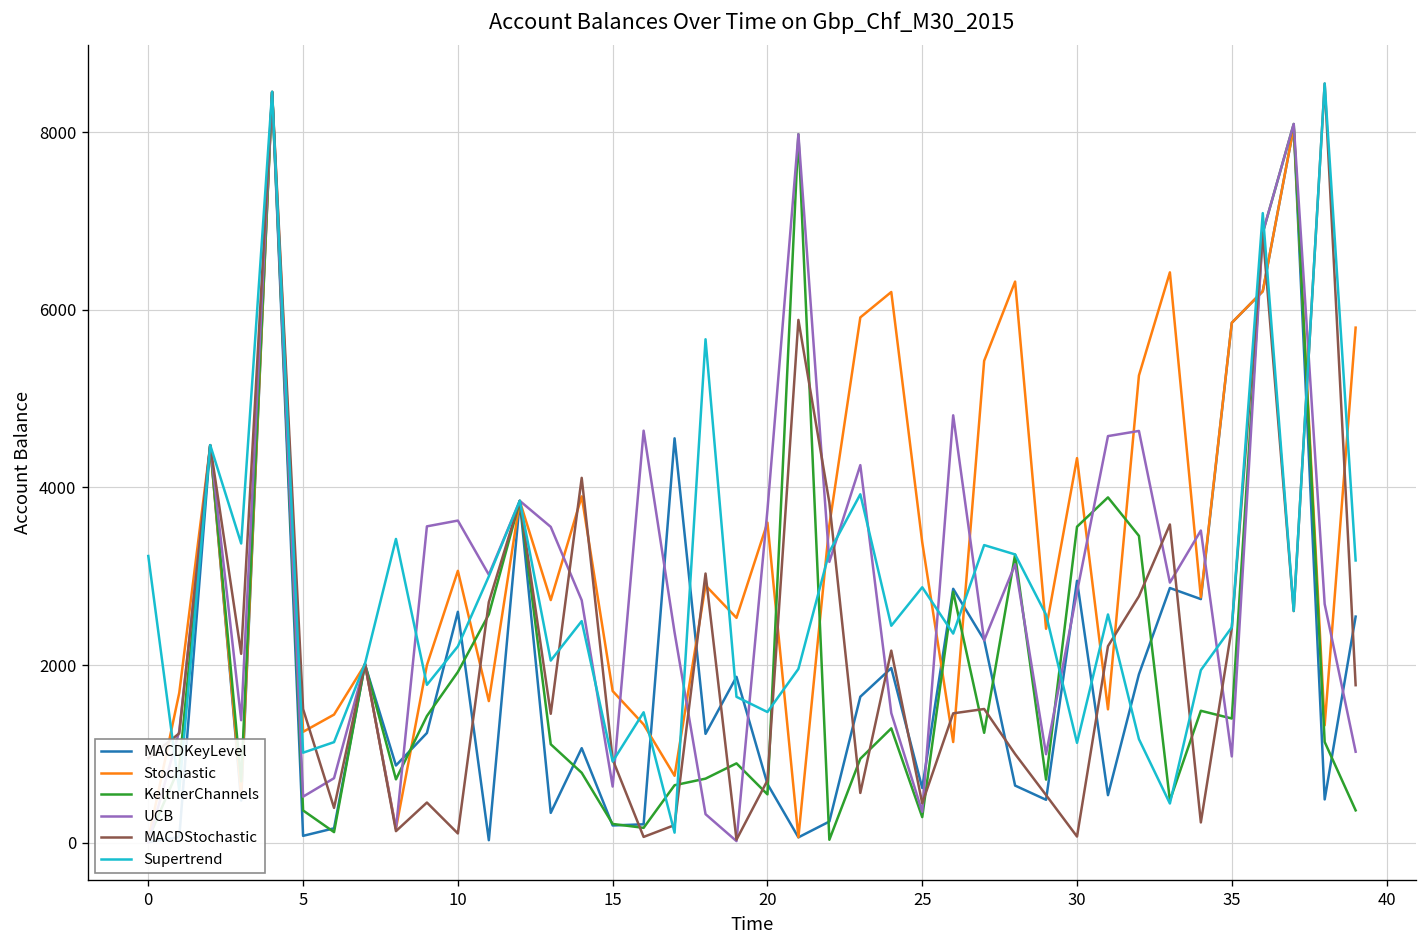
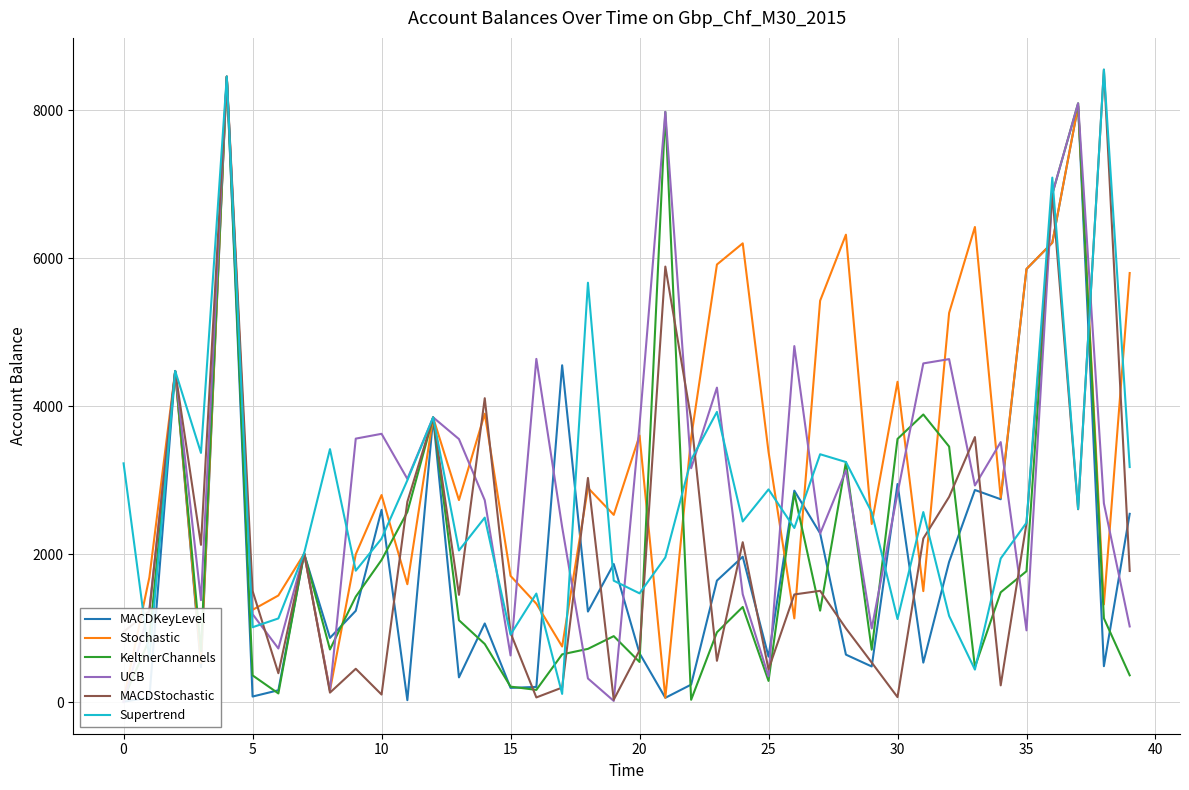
  {
    "MACDKeyLevel": {
      "5": 100,
      "10": 2600,
      "20": 700,
      "25": 600,
      "30": 2900
    },
    "Stochastic": {
      "5": 1200,
-     "10": 3100,
+     "10": 2800,
      "15": 1700,
      "20": 3600,
      "25": 3400,
      "30": 4300
    },
    "KeltnerChannels": {
      "5": 400,
      "10": 1900,
      "20": 500,
      "25": 300,
      "30": 3600,
-     "35": 1400
+     "35": 1800
    },
    "UCB": {
-     "5": 500,
+     "5": 1200,
      "10": 3600,
      "15": 600,
      "20": 3700,
      "25": 300,
      "30": 2800,
      "35": 1000
    },
    "MACDStochastic": {
      "5": 1500,
      "10": 100,
      "20": 700,
      "25": 400,
      "30": 100
    },
    "Supertrend": {
      "0": 3200,
      "5": 1000,
      "10": 2200,
      "20": 1500,
      "25": 2900,
      "30": 1100
    }
  }
